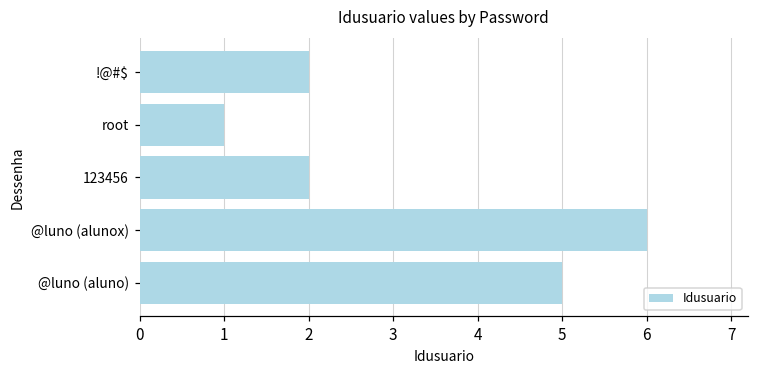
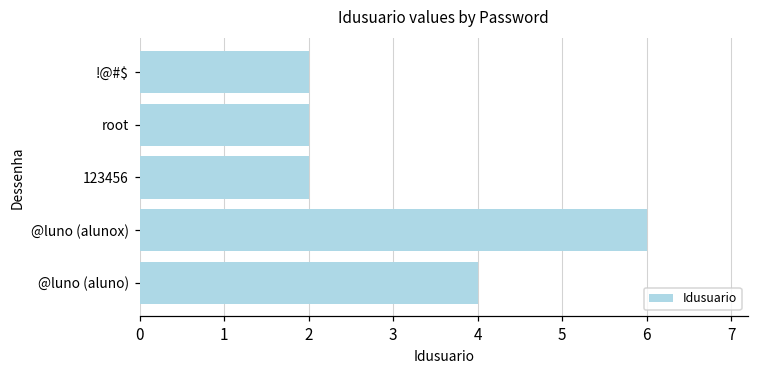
  {
    "!@#$": 2,
-   "root": 1,
+   "root": 2,
    "123456": 2,
    "@luno (alunox)": 6,
-   "@luno (aluno)": 5
+   "@luno (aluno)": 4
  }
